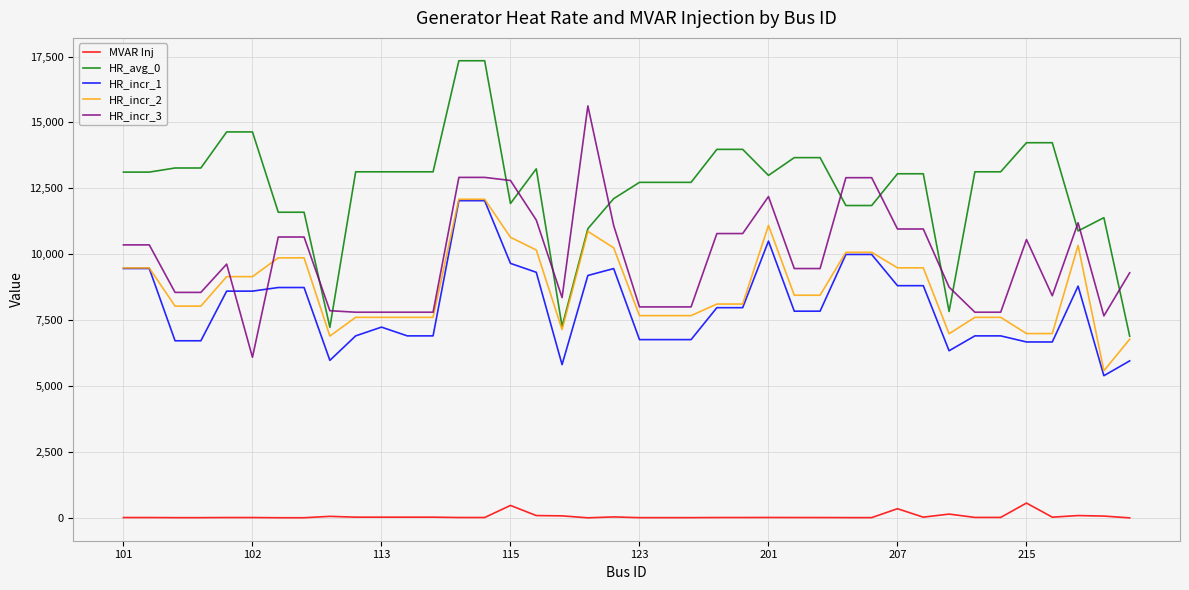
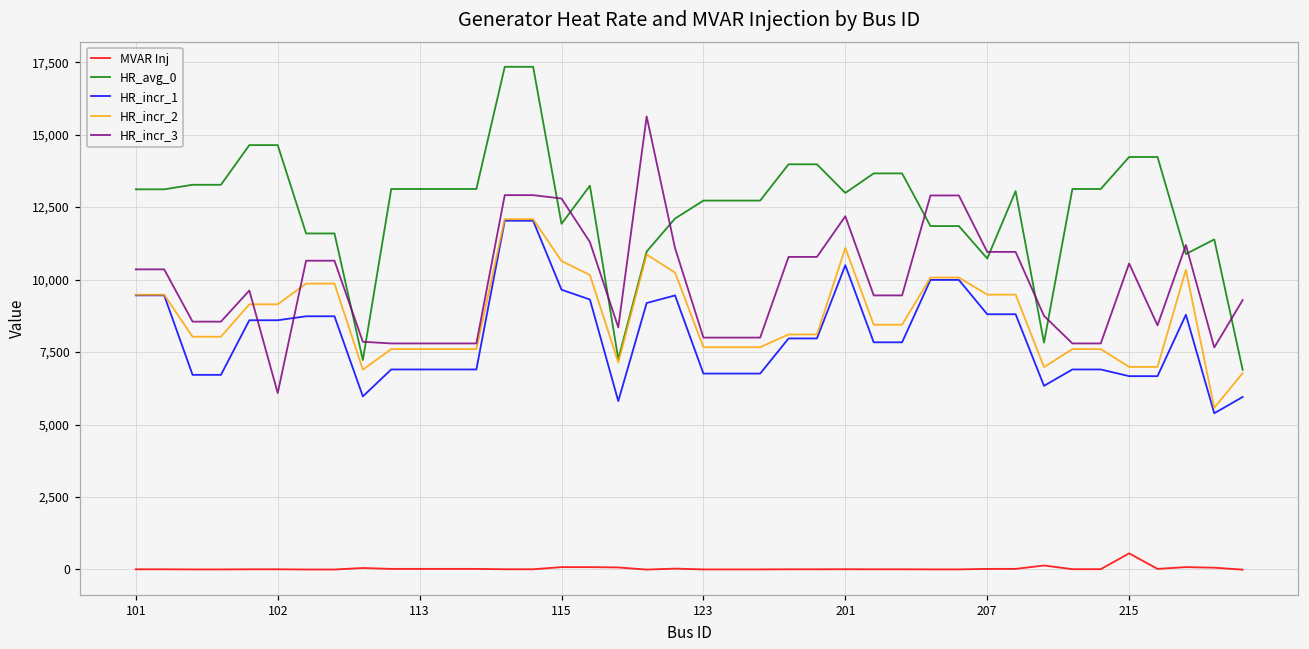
  {
    "MVAR Inj": {
      "101": "0",
      "102": "0",
      "113": "0",
-     "115": "500",
+     "115": "100",
      "123": "0",
      "201": "0",
-     "207": "300",
+     "207": "0",
      "215": "600"
    },
    "HR_avg_0": {
      "101": "13,100",
      "102": "14,600",
      "113": "13,100",
      "115": "11,900",
      "123": "12,700",
      "201": "13,000",
-     "207": "13,100",
+     "207": "10,700",
      "215": "14,200"
    },
    "HR_incr_1": {
      "102": "8,600",
-     "113": "7,200",
+     "113": "6,900",
      "115": "9,700",
      "123": "6,800",
      "201": "10,500",
      "207": "8,800",
      "215": "6,700"
    },
    "HR_incr_2": {
      "102": "9,100",
      "113": "7,600",
      "115": "10,600",
      "123": "7,700",
      "201": "11,100",
      "207": "9,500",
      "215": "7,000"
    },
    "HR_incr_3": {
      "101": "10,400",
      "102": "6,100",
      "113": "7,800",
      "115": "12,800",
      "123": "8,000",
      "201": "12,200",
      "207": "11,000",
      "215": "10,600"
    }
  }
